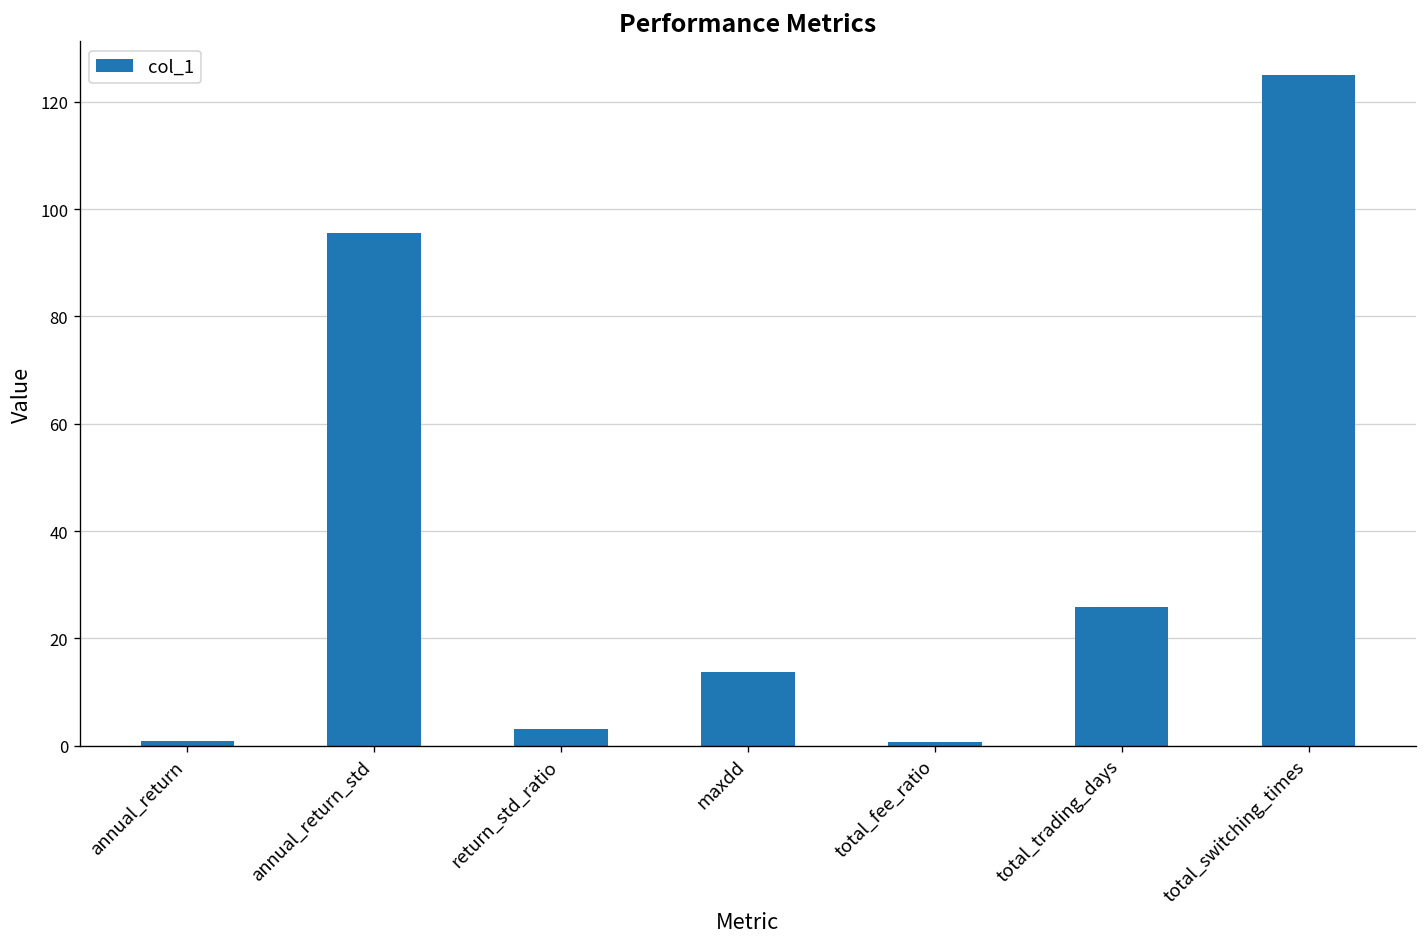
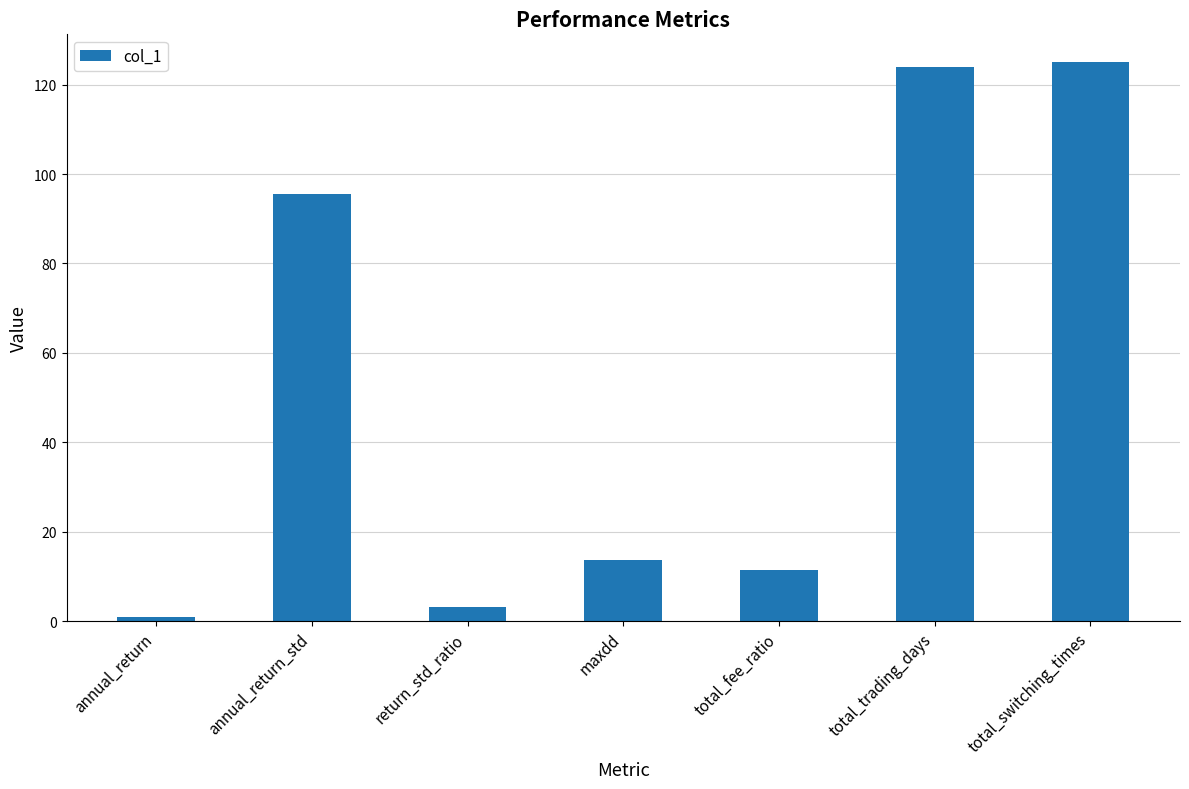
  {
    "annual_return": 1,
    "annual_return_std": 96,
    "return_std_ratio": 3,
    "maxdd": 14,
-   "total_fee_ratio": 1,
-   "total_trading_days": 26,
+   "total_fee_ratio": 12,
+   "total_trading_days": 124,
    "total_switching_times": 125
  }
